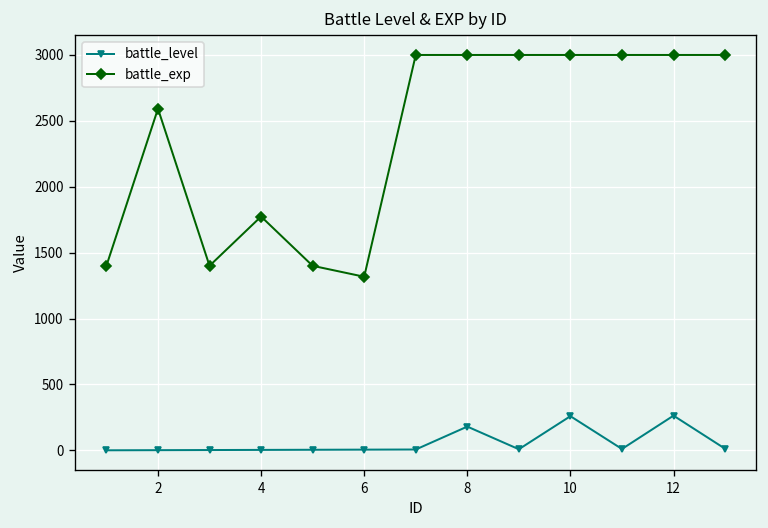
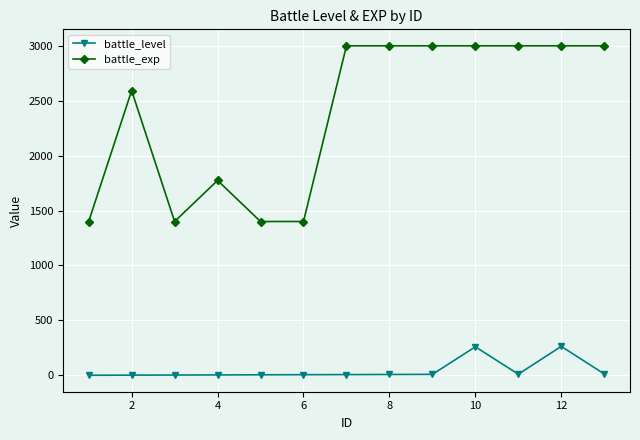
  {
    "battle_level": {
      "2": 0,
      "4": 0,
      "6": 10,
-     "8": 180,
+     "8": 10,
      "10": 260,
      "12": 260
    },
    "battle_exp": {
      "2": 2590,
      "4": 1770,
-     "6": 1320,
+     "6": 1400,
      "8": 3000,
      "10": 3000,
      "12": 3000
    }
  }
